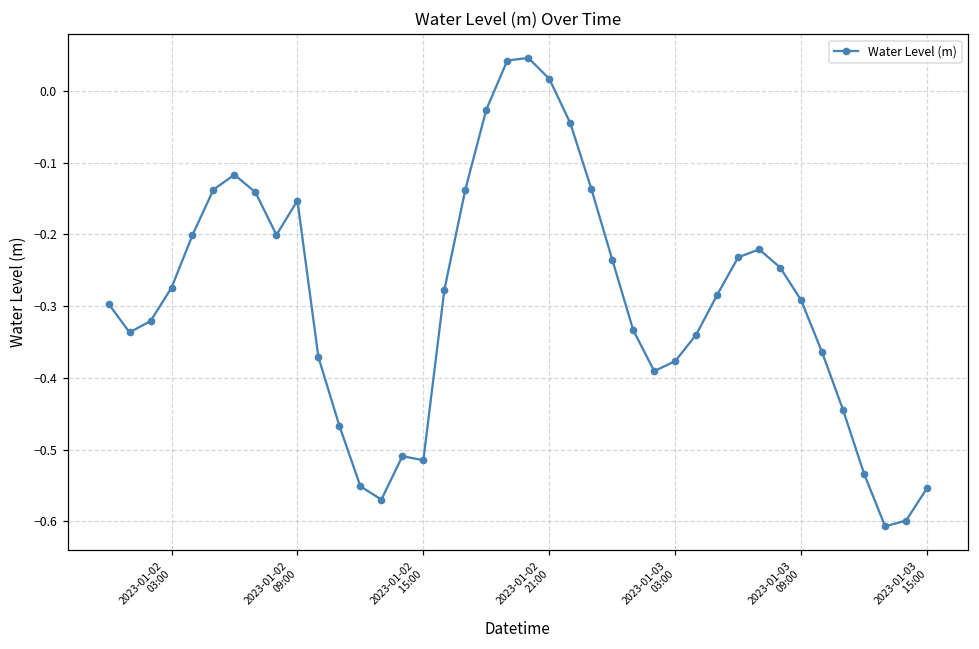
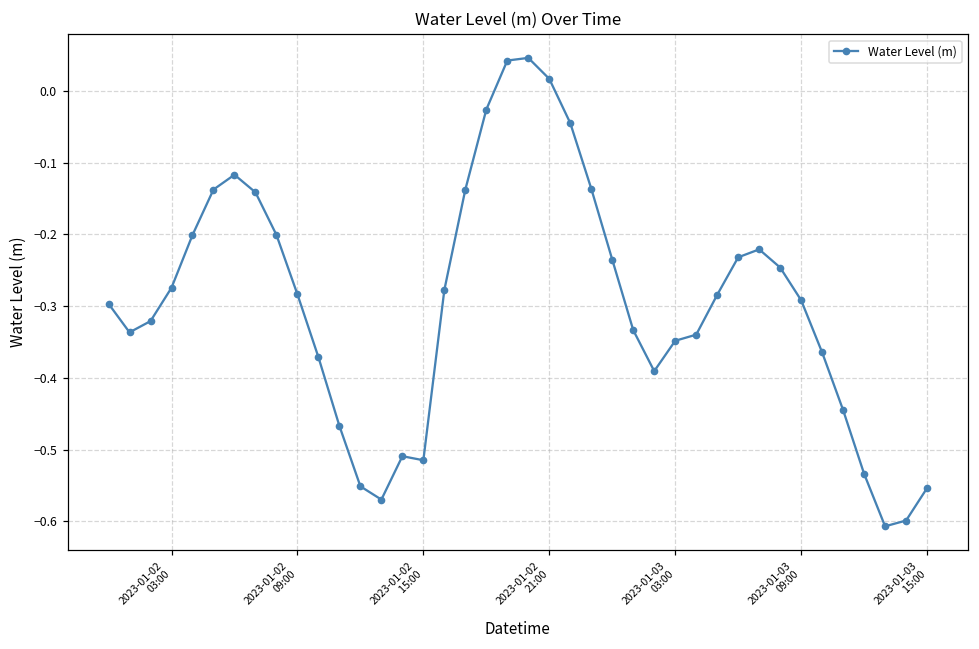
  {
    "2023-01-02 03:00": -0.27,
-   "2023-01-02 09:00": -0.15,
+   "2023-01-02 09:00": -0.28,
    "2023-01-02 15:00": -0.51,
    "2023-01-02 21:00": 0.02,
-   "2023-01-03 03:00": -0.38,
+   "2023-01-03 03:00": -0.35,
    "2023-01-03 09:00": -0.29,
    "2023-01-03 15:00": -0.55
  }
